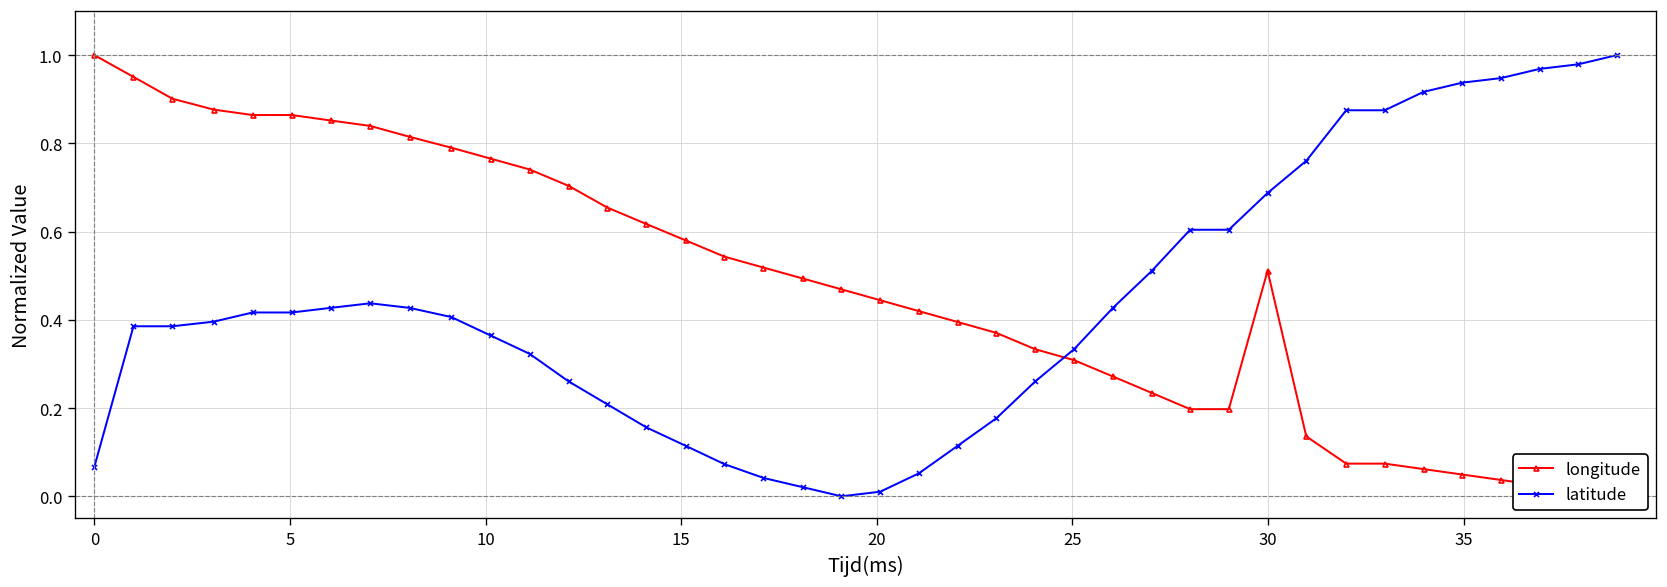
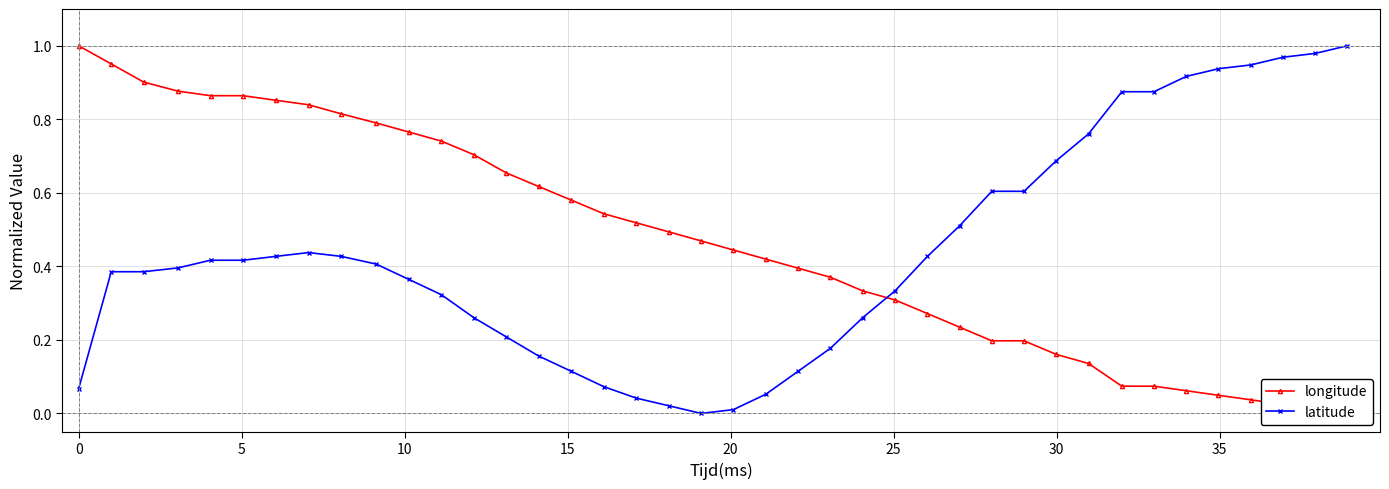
  {
    "longitude": {
      "0": 1.00,
-     "30": 0.51
+     "30": 0.16
    },
    "latitude": {
      "0": 0.07,
      "30": 0.69
    }
  }
